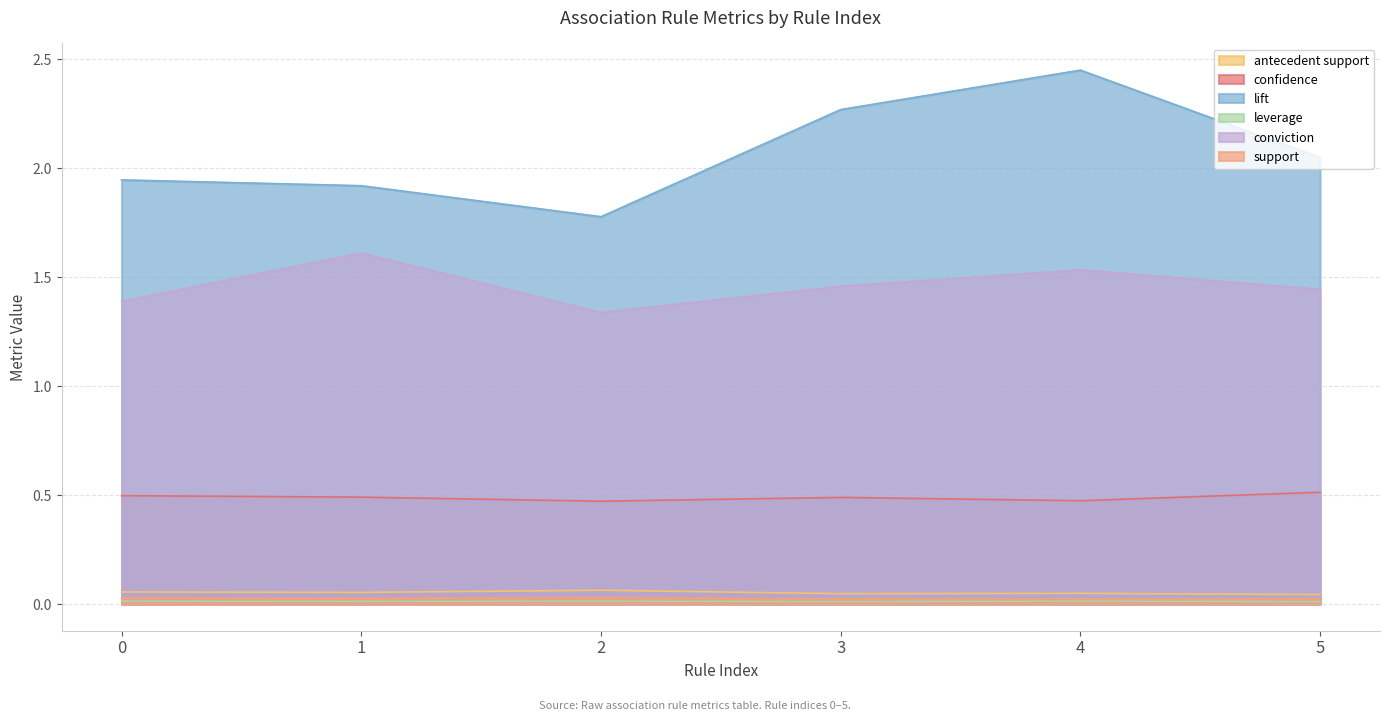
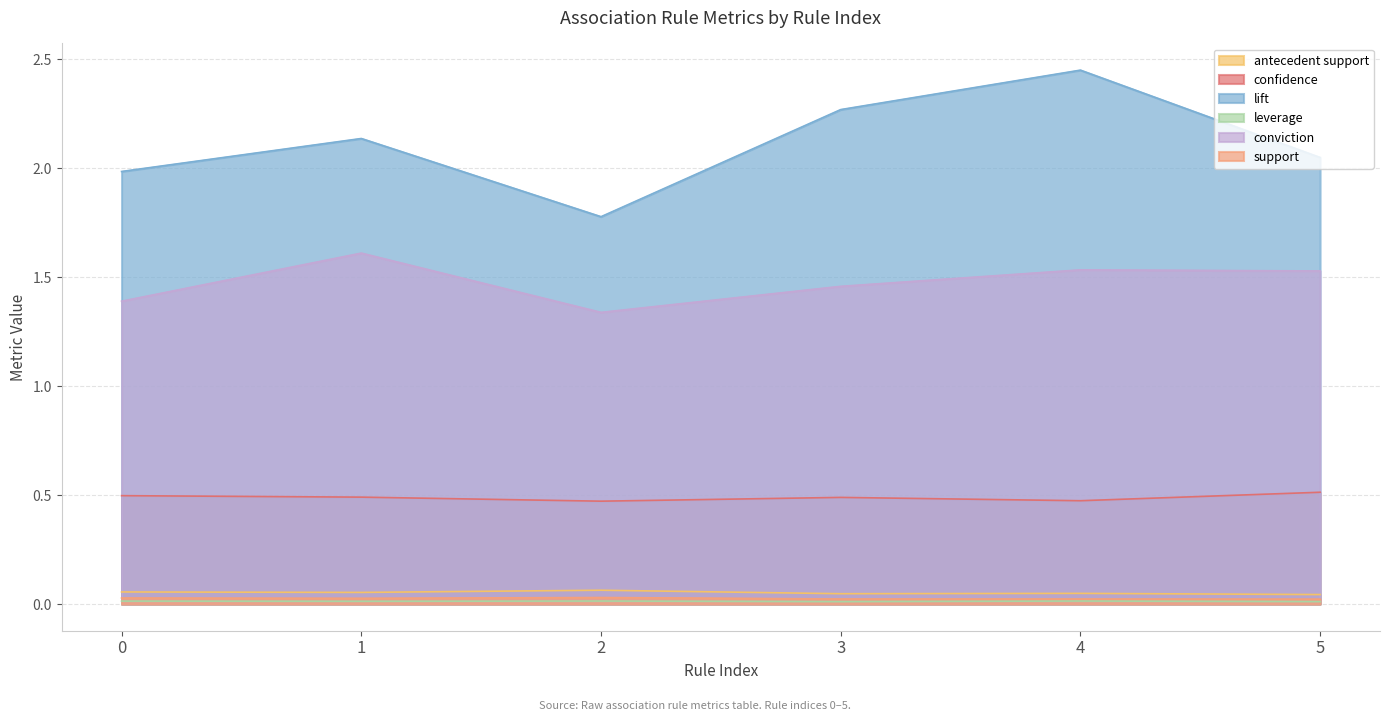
  {
    "lift": {
-     "0": 1.95,
-     "1": 1.92,
+     "0": 1.98,
+     "1": 2.14,
      "2": 1.78,
      "3": 2.27,
      "4": 2.45
    },
    "leverage": {
      "0": 0.01,
      "1": 0.01,
      "2": 0.01,
      "3": 0.01
    },
    "conviction": {
      "0": 1.39,
      "1": 1.61,
      "2": 1.34,
      "3": 1.46,
      "4": 1.53,
-     "5": 1.44
+     "5": 1.53
    }
  }
